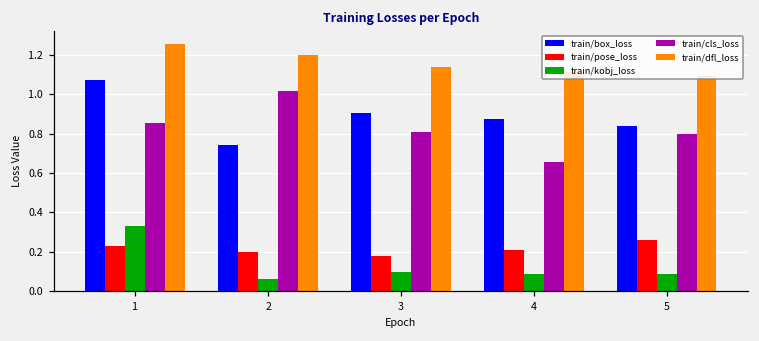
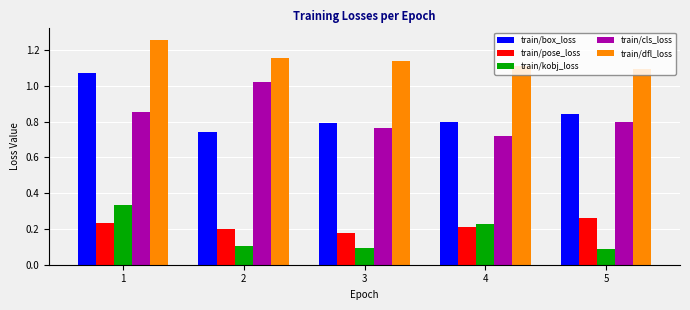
  {
    "train/box_loss": {
      "1": 1.07,
      "2": 0.74,
-     "3": 0.91,
-     "4": 0.87,
+     "3": 0.79,
+     "4": 0.80,
      "5": 0.84
    },
    "train/pose_loss": {
      "1": 0.23,
      "2": 0.20,
      "3": 0.18,
      "4": 0.21,
      "5": 0.26
    },
    "train/kobj_loss": {
      "1": 0.33,
-     "2": 0.06,
+     "2": 0.11,
      "3": 0.10,
-     "4": 0.09,
+     "4": 0.23,
      "5": 0.09
    },
    "train/cls_loss": {
      "1": 0.85,
      "2": 1.02,
-     "3": 0.81,
-     "4": 0.66,
+     "3": 0.76,
+     "4": 0.72,
      "5": 0.80
    },
    "train/dfl_loss": {
      "1": 1.26,
-     "2": 1.20,
+     "2": 1.15,
      "3": 1.14
    }
  }
